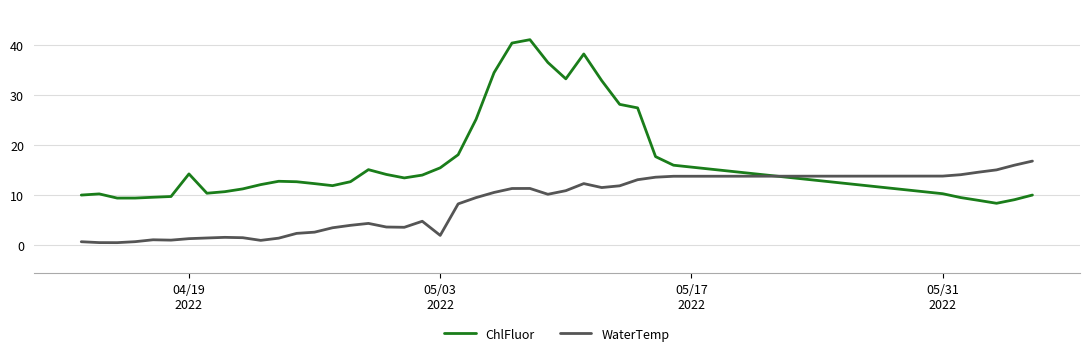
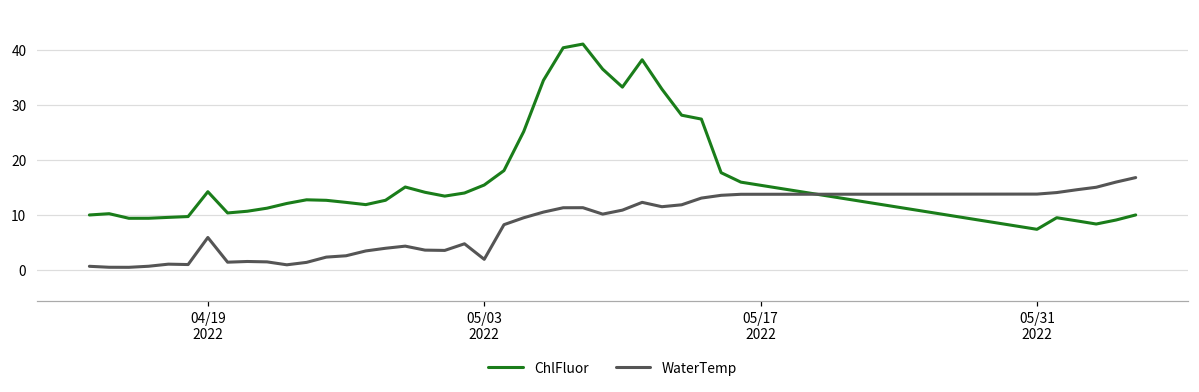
  {
    "ChlFluor": {
      "04/19 2022": 14,
      "05/03 2022": 15,
-     "05/31 2022": 10
+     "05/31 2022": 7
    },
    "WaterTemp": {
-     "04/19 2022": 1,
+     "04/19 2022": 6,
      "05/03 2022": 2,
      "05/31 2022": 14
    }
  }
